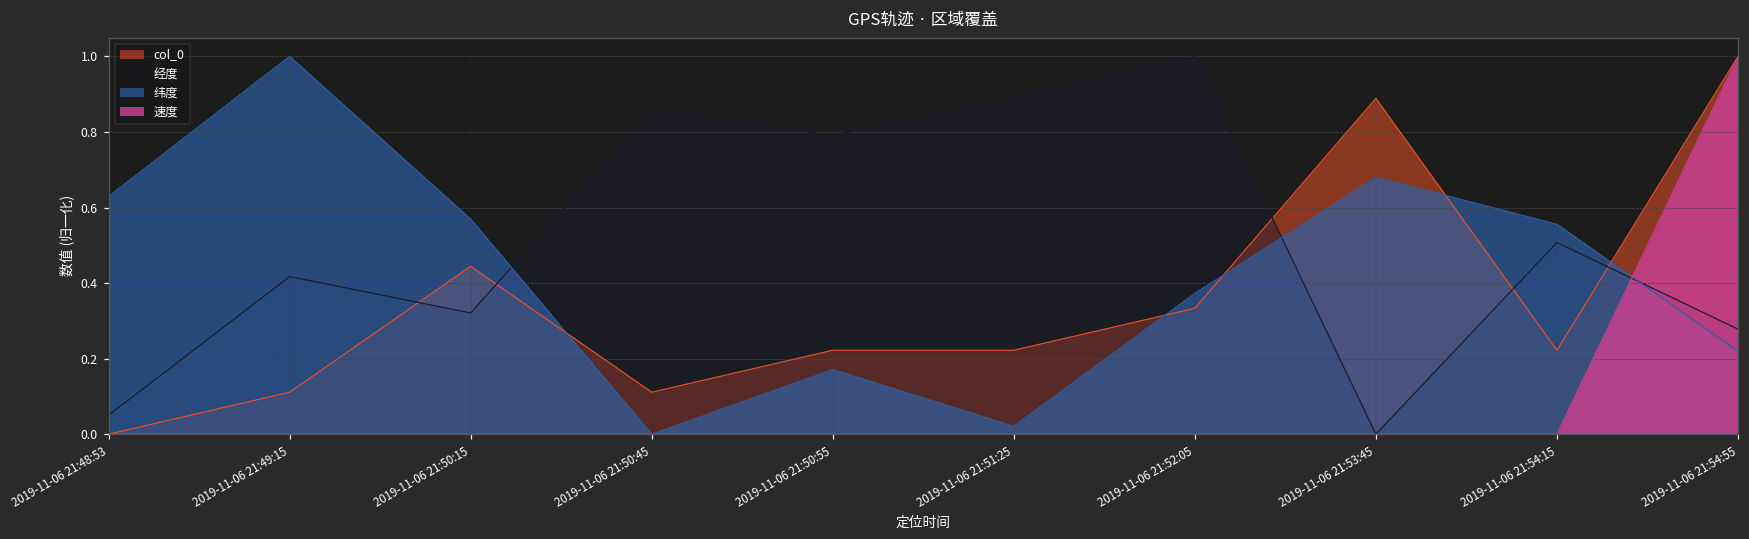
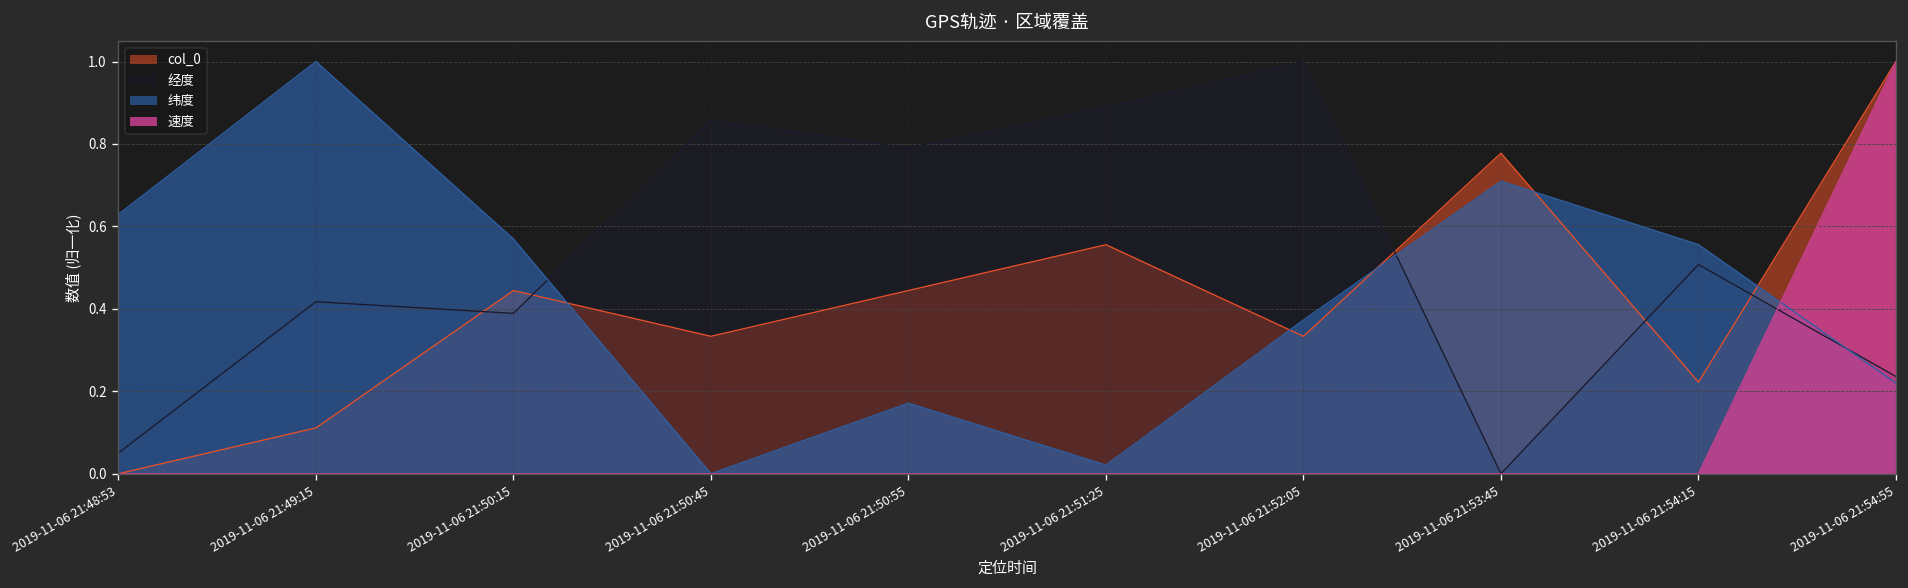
  {
    "col_0": {
      "2019-11-06 21:49:15": 0.11,
      "2019-11-06 21:50:15": 0.44,
-     "2019-11-06 21:50:45": 0.11,
-     "2019-11-06 21:50:55": 0.22,
-     "2019-11-06 21:51:25": 0.22,
+     "2019-11-06 21:50:45": 0.33,
+     "2019-11-06 21:50:55": 0.44,
+     "2019-11-06 21:51:25": 0.56,
      "2019-11-06 21:52:05": 0.33,
-     "2019-11-06 21:53:45": 0.89,
+     "2019-11-06 21:53:45": 0.78,
      "2019-11-06 21:54:15": 0.22
    },
    "经度": {
      "2019-11-06 21:48:53": 0.05,
      "2019-11-06 21:49:15": 0.42,
-     "2019-11-06 21:50:15": 0.32,
+     "2019-11-06 21:50:15": 0.39,
      "2019-11-06 21:50:45": 0.86,
      "2019-11-06 21:50:55": 0.79,
      "2019-11-06 21:51:25": 0.89,
      "2019-11-06 21:52:05": 1.00,
      "2019-11-06 21:54:15": 0.51,
-     "2019-11-06 21:54:55": 0.28
+     "2019-11-06 21:54:55": 0.24
    },
    "纬度": {
      "2019-11-06 21:48:53": 0.63,
      "2019-11-06 21:49:15": 1.00,
      "2019-11-06 21:50:15": 0.57,
      "2019-11-06 21:50:55": 0.17,
      "2019-11-06 21:51:25": 0.02,
      "2019-11-06 21:52:05": 0.37,
-     "2019-11-06 21:53:45": 0.68,
+     "2019-11-06 21:53:45": 0.71,
      "2019-11-06 21:54:15": 0.56,
      "2019-11-06 21:54:55": 0.22
    },
    "速度": {
      "2019-11-06 21:49:15": 0.00,
      "2019-11-06 21:50:15": 0.00,
      "2019-11-06 21:50:55": 0.00,
      "2019-11-06 21:51:25": 0.00,
      "2019-11-06 21:52:05": 0.00,
      "2019-11-06 21:54:15": 0.00
    }
  }
